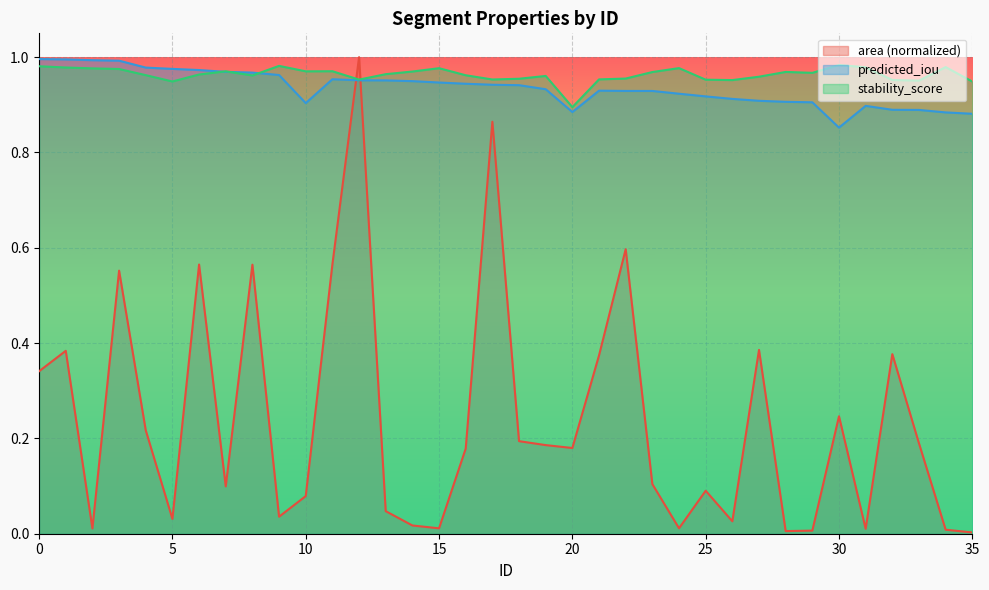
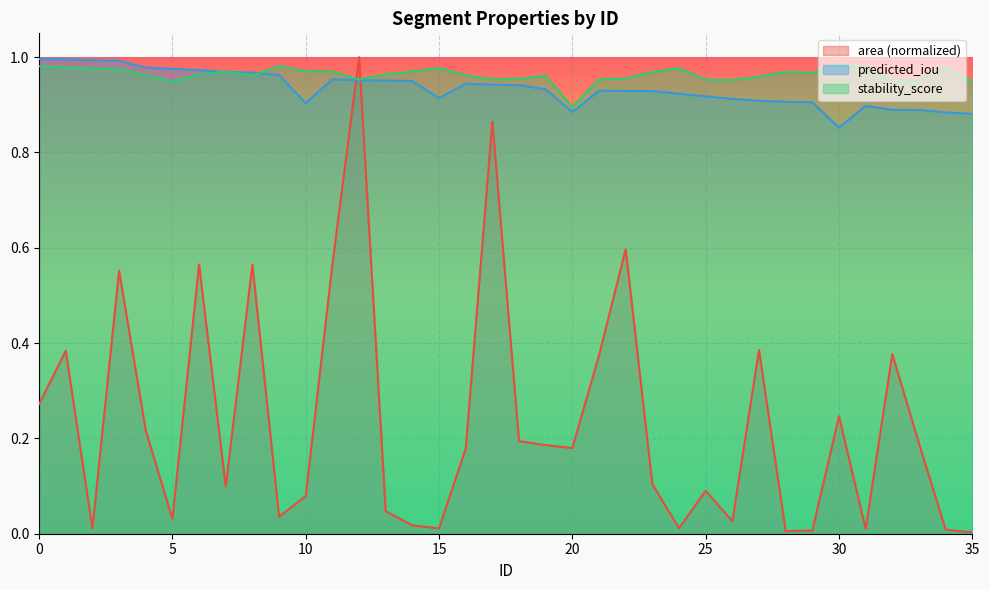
  {
    "area (normalized)": {
-     "0": 0.34,
+     "0": 0.27,
      "5": 0.03,
      "10": 0.08,
      "15": 0.01,
      "20": 0.18,
      "25": 0.09,
      "30": 0.25,
      "35": 0.00
    },
    "predicted_iou": {
      "0": 1.00,
      "5": 0.98,
      "10": 0.90,
-     "15": 0.95,
+     "15": 0.91,
      "20": 0.88,
      "25": 0.92,
      "30": 0.85,
      "35": 0.88
    },
    "stability_score": {
      "0": 0.98,
      "5": 0.95,
      "10": 0.97,
      "15": 0.98,
      "20": 0.90,
      "25": 0.95,
      "35": 0.95
    }
  }
